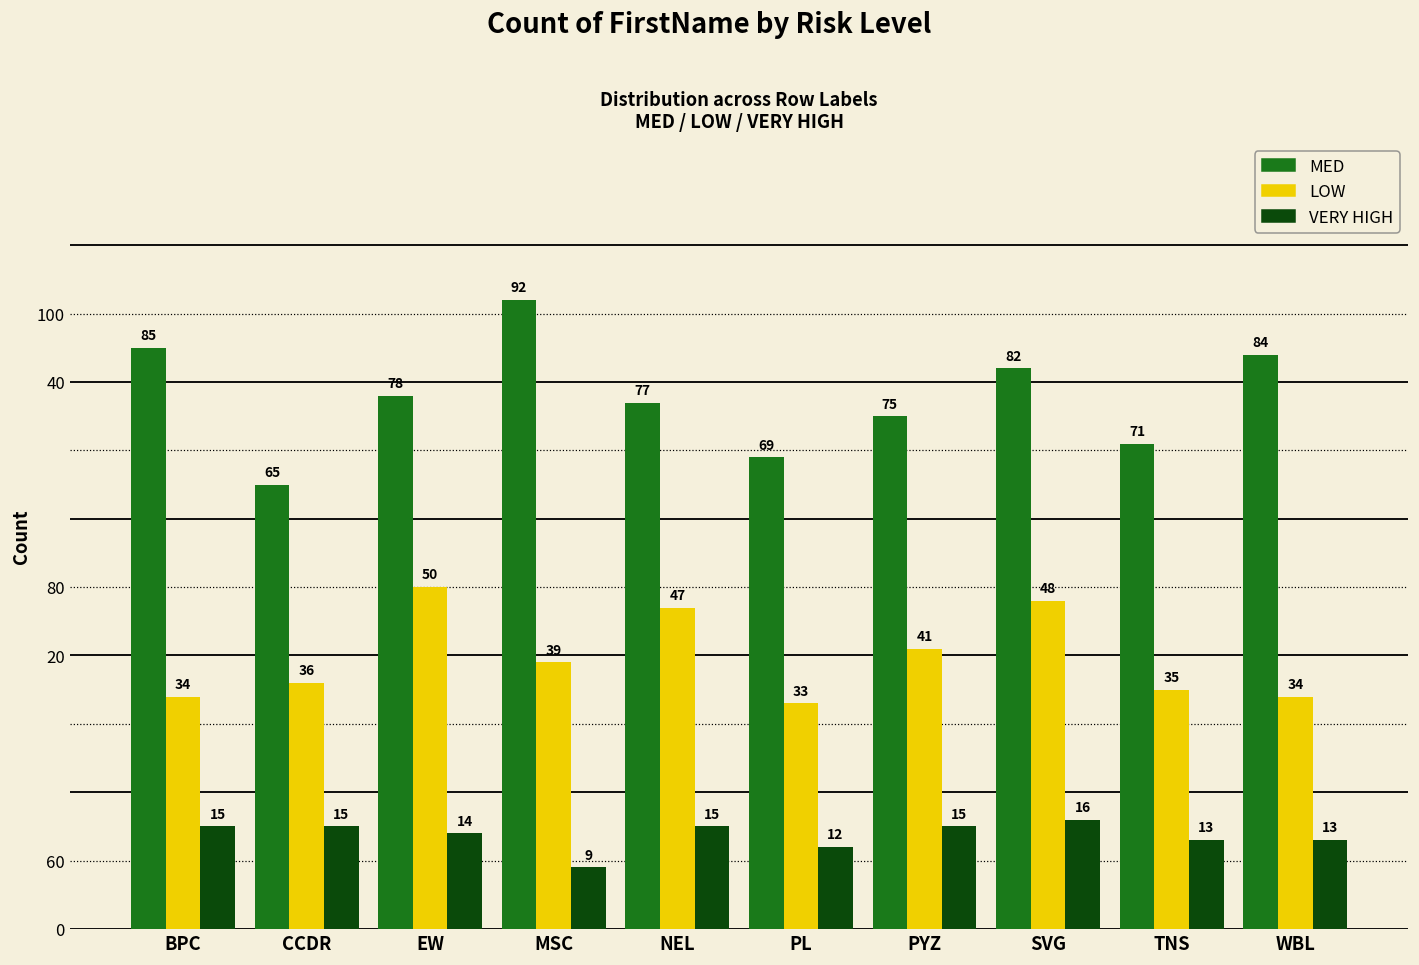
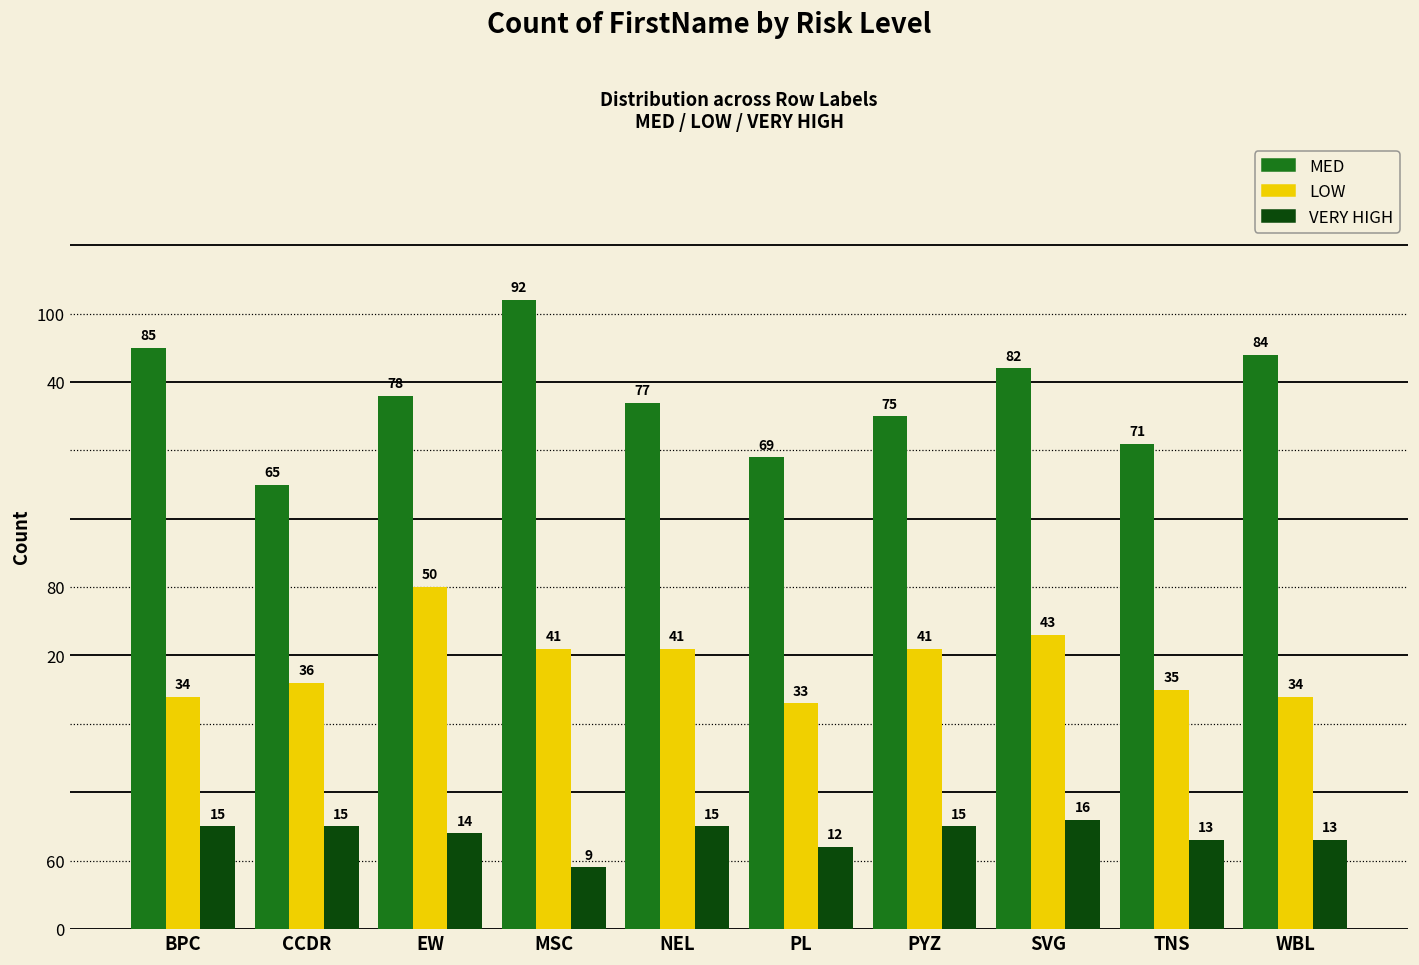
  {
    "LOW": {
      "BPC": 34,
      "CCDR": 36,
      "EW": 50,
-     "MSC": 39,
-     "NEL": 47,
+     "MSC": 41,
+     "NEL": 41,
      "PL": 33,
      "PYZ": 41,
-     "SVG": 48,
+     "SVG": 43,
      "TNS": 35,
      "WBL": 34
    }
  }
